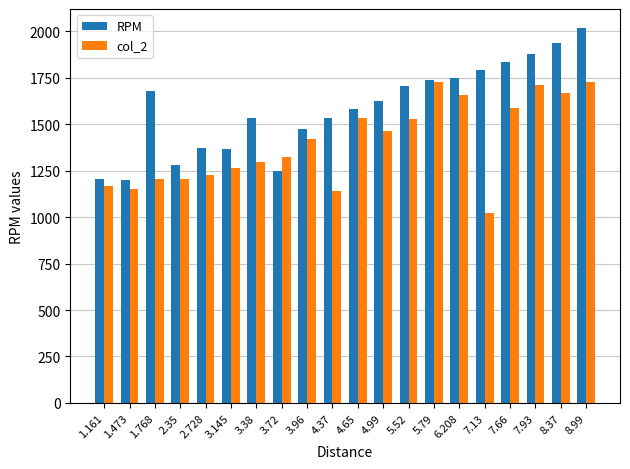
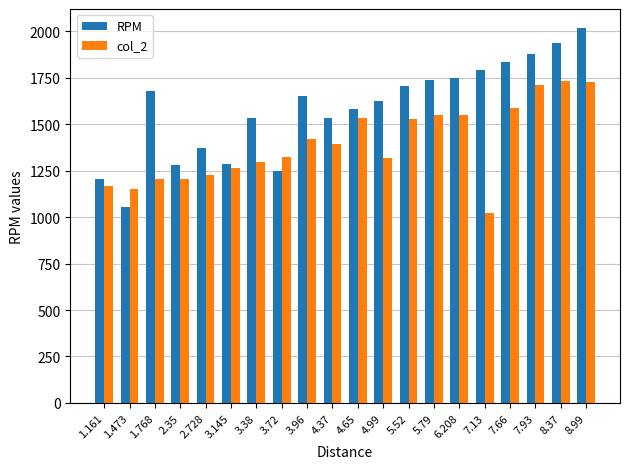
  {
    "RPM": {
      "1.161": 1210,
-     "1.473": 1200,
+     "1.473": 1050,
      "1.768": 1680,
      "2.35": 1280,
      "2.728": 1370,
-     "3.145": 1370,
+     "3.145": 1290,
      "3.38": 1530,
      "3.72": 1250,
-     "3.96": 1470,
+     "3.96": 1650,
      "4.37": 1540,
      "4.65": 1580,
      "4.99": 1630,
      "5.52": 1710,
      "5.79": 1740,
      "6.208": 1750,
      "7.13": 1790,
      "7.66": 1840,
      "7.93": 1880,
      "8.37": 1940,
      "8.99": 2020
    },
    "col_2": {
      "1.161": 1170,
      "1.473": 1150,
      "1.768": 1210,
      "2.35": 1200,
      "2.728": 1230,
      "3.145": 1260,
      "3.38": 1300,
      "3.72": 1320,
      "3.96": 1420,
-     "4.37": 1140,
+     "4.37": 1390,
      "4.65": 1530,
-     "4.99": 1460,
+     "4.99": 1320,
      "5.52": 1530,
-     "5.79": 1720,
-     "6.208": 1660,
+     "5.79": 1550,
+     "6.208": 1550,
      "7.13": 1020,
      "7.66": 1590,
      "7.93": 1710,
-     "8.37": 1670,
+     "8.37": 1730,
      "8.99": 1730
    }
  }
